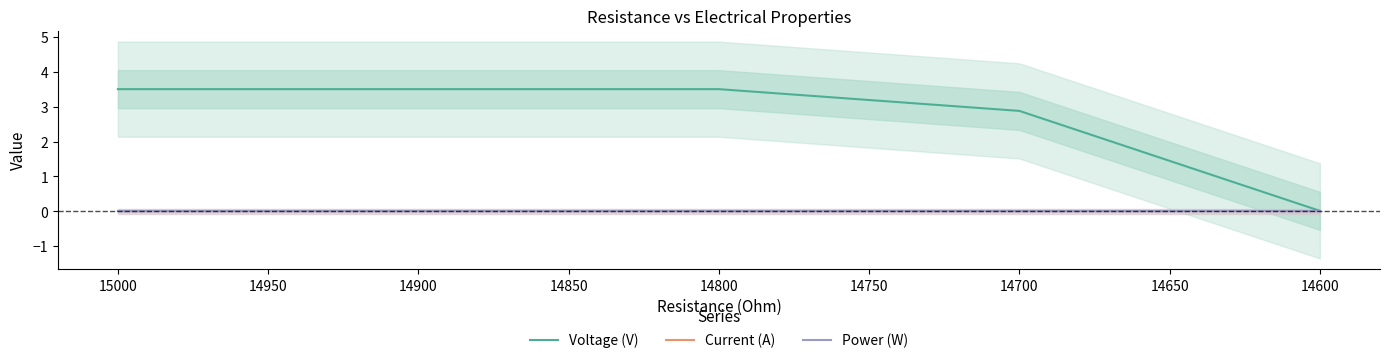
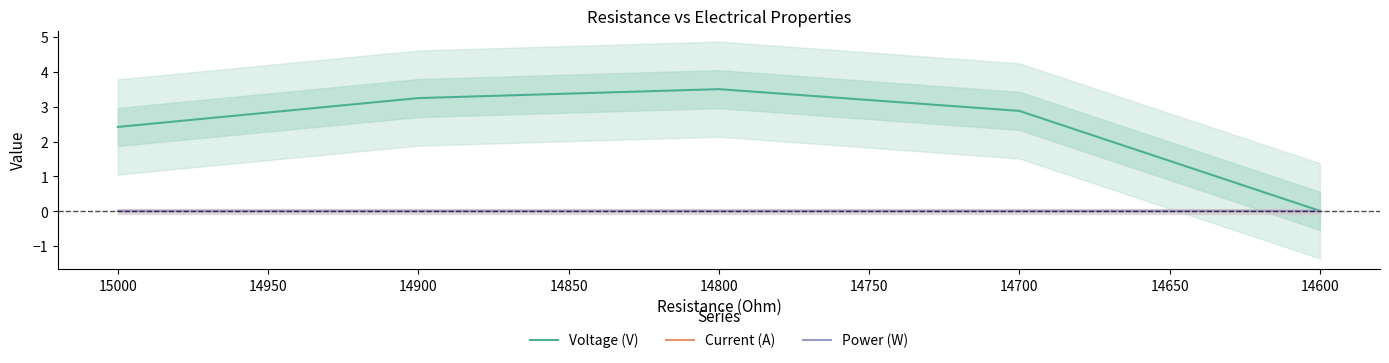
  {
    "Voltage (V)": {
-     "15000": 3.5,
-     "14900": 3.5,
+     "15000": 2.4,
+     "14900": 3.2,
      "14800": 3.5,
      "14700": 2.9
    }
  }
